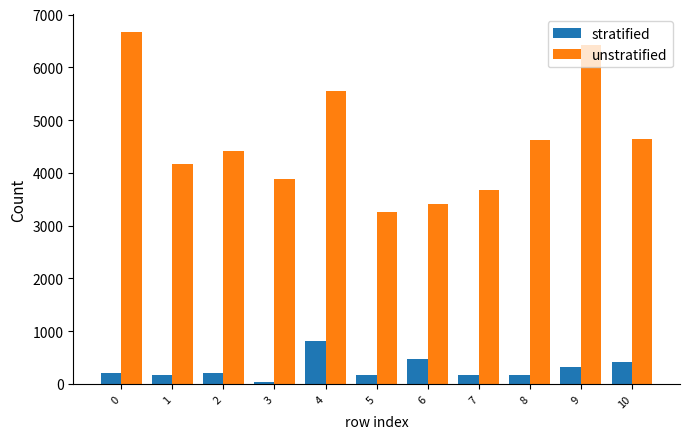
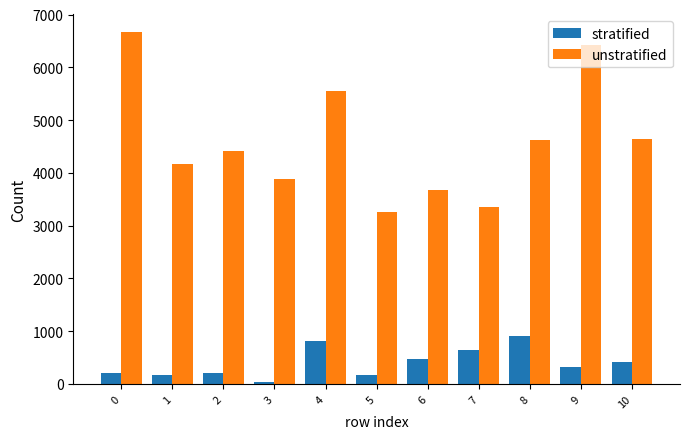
  {
    "stratified": {
      "0": 200,
      "1": 200,
      "2": 200,
      "4": 800,
      "5": 200,
      "6": 500,
-     "7": 200,
-     "8": 200,
+     "7": 600,
+     "8": 900,
      "9": 300,
      "10": 400
    },
    "unstratified": {
      "0": 6700,
      "1": 4200,
      "2": 4400,
      "3": 3900,
      "4": 5500,
      "5": 3300,
-     "6": 3400,
-     "7": 3700,
+     "6": 3700,
+     "7": 3400,
      "8": 4600,
      "10": 4600
    }
  }
